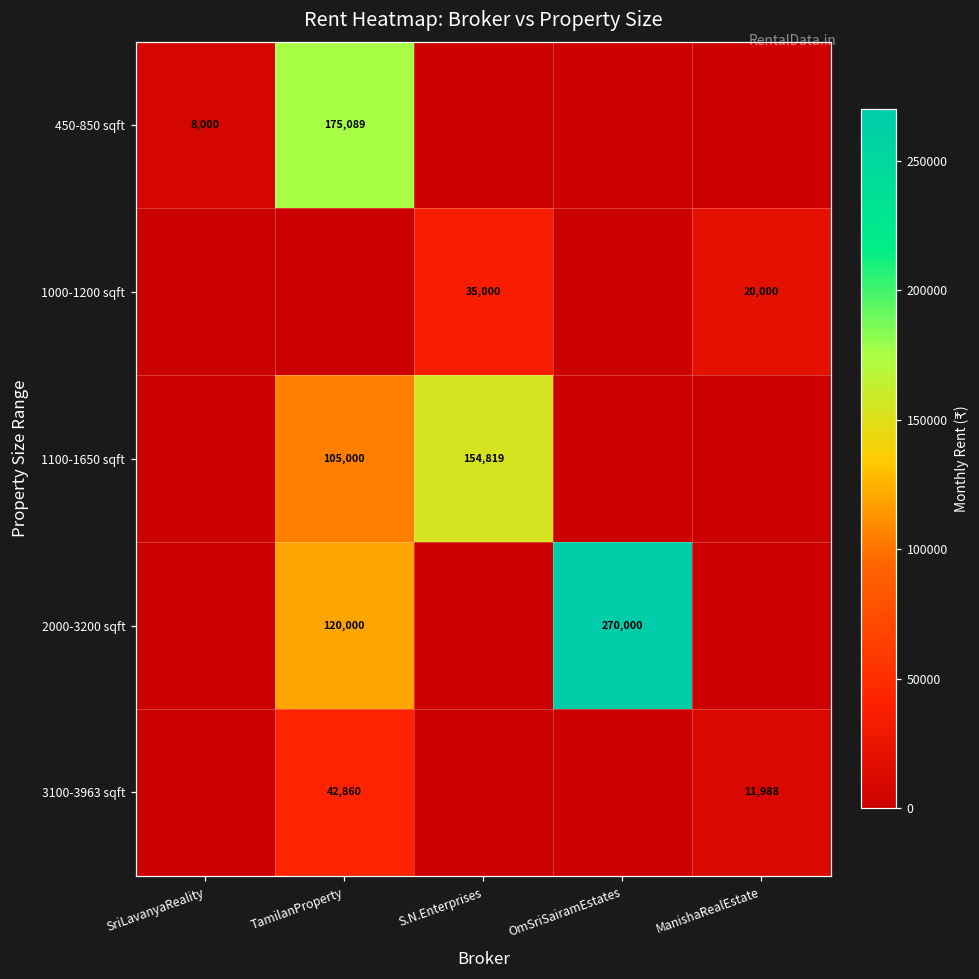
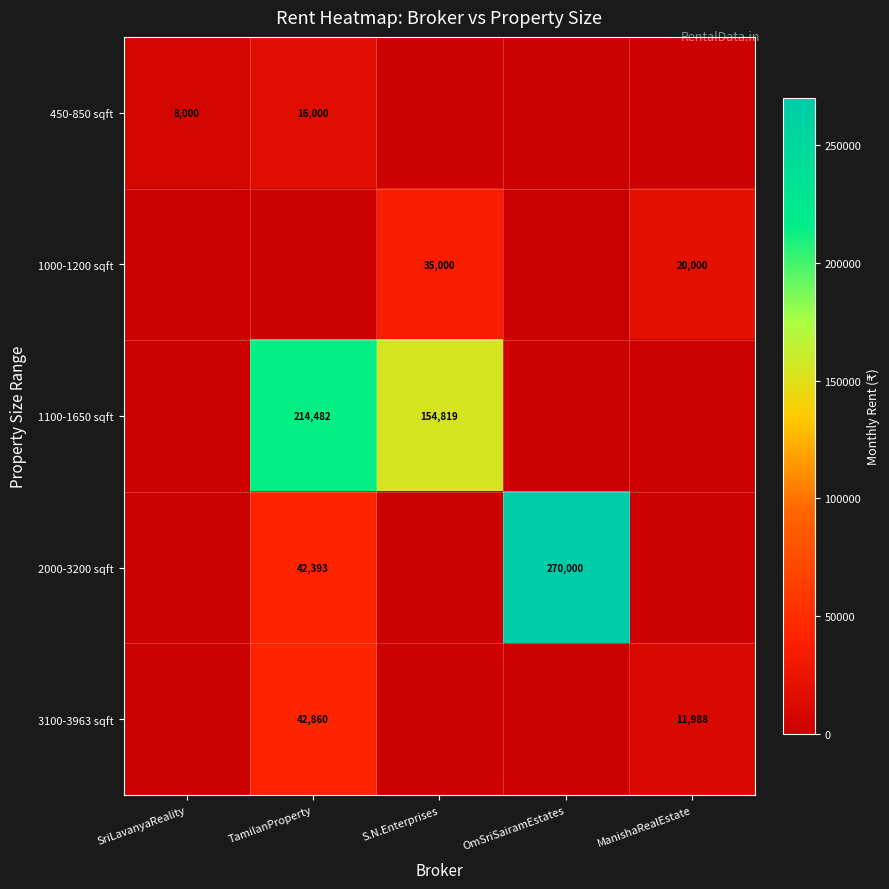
  {
    "450-850 sqft": {
      "SriLavanyaReality": "8,000",
-     "TamilanProperty": "175,089"
+     "TamilanProperty": "16,000"
    },
    "1000-1200 sqft": {
      "S.N.Enterprises": "35,000",
      "ManishaRealEstate": "20,000"
    },
    "1100-1650 sqft": {
-     "TamilanProperty": "105,000",
+     "TamilanProperty": "214,482",
      "S.N.Enterprises": "154,819"
    },
    "2000-3200 sqft": {
-     "TamilanProperty": "120,000",
+     "TamilanProperty": "42,393",
      "OmSriSairamEstates": "270,000"
    },
    "3100-3963 sqft": {
      "TamilanProperty": "42,860",
      "ManishaRealEstate": "11,988"
    }
  }
